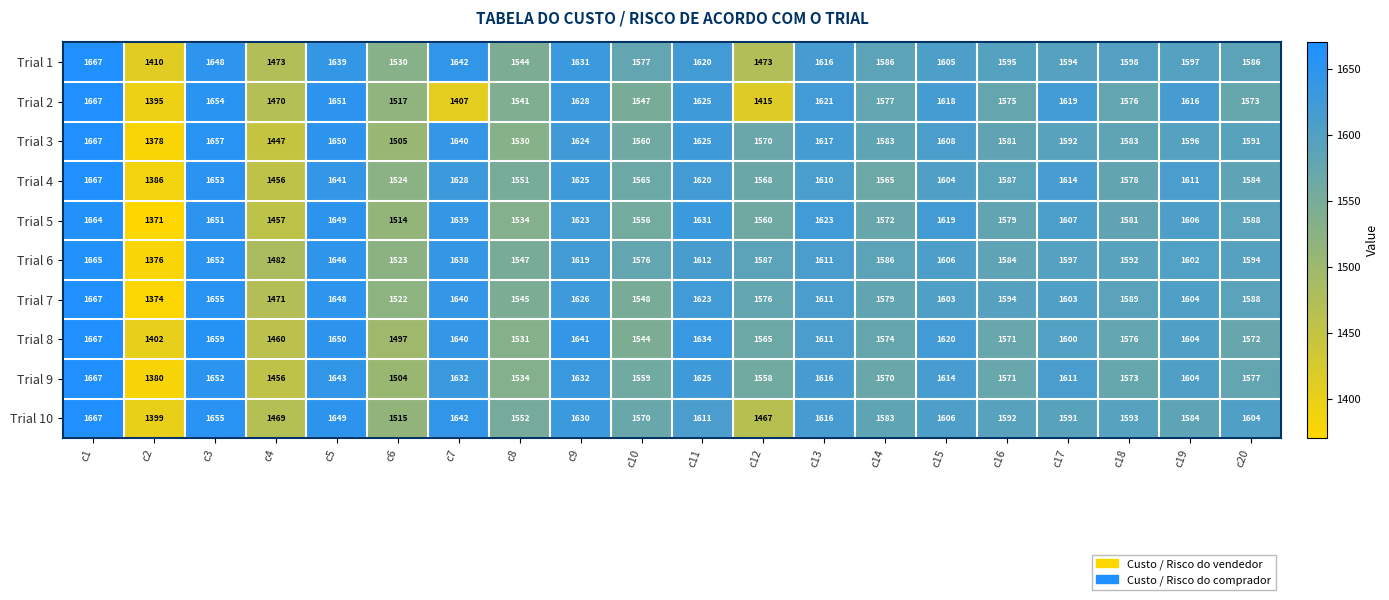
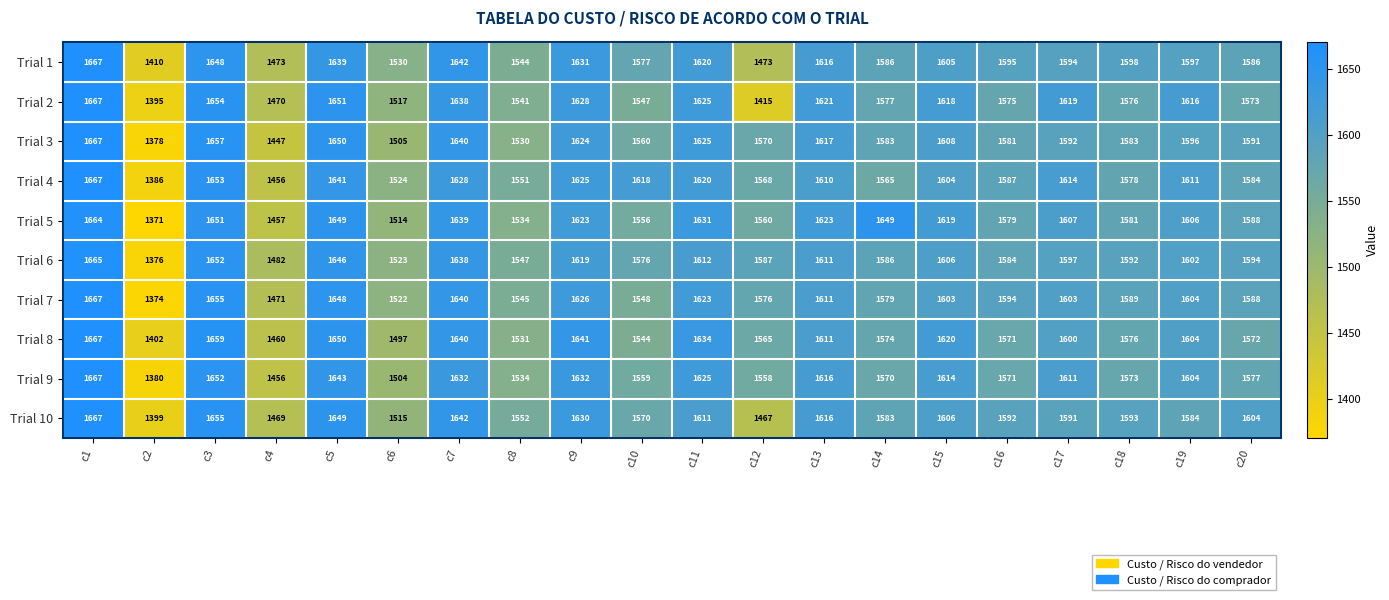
  {
    "Trial 1": {
      "c1": 1667,
      "c2": 1410,
      "c3": 1648,
      "c4": 1473,
      "c5": 1639,
      "c6": 1530,
      "c7": 1642,
      "c8": 1544,
      "c9": 1631,
      "c10": 1577,
      "c11": 1620,
      "c12": 1473,
      "c13": 1616,
      "c14": 1586,
      "c15": 1605,
      "c16": 1595,
      "c17": 1594,
      "c18": 1598,
      "c19": 1597,
      "c20": 1586
    },
    "Trial 2": {
      "c1": 1667,
      "c2": 1395,
      "c3": 1654,
      "c4": 1470,
      "c5": 1651,
      "c6": 1517,
-     "c7": 1407,
+     "c7": 1638,
      "c8": 1541,
      "c9": 1628,
      "c10": 1547,
      "c11": 1625,
      "c12": 1415,
      "c13": 1621,
      "c14": 1577,
      "c15": 1618,
      "c16": 1575,
      "c17": 1619,
      "c18": 1576,
      "c19": 1616,
      "c20": 1573
    },
    "Trial 3": {
      "c1": 1667,
      "c2": 1378,
      "c3": 1657,
      "c4": 1447,
      "c5": 1650,
      "c6": 1505,
      "c7": 1640,
      "c8": 1530,
      "c9": 1624,
      "c10": 1560,
      "c11": 1625,
      "c12": 1570,
      "c13": 1617,
      "c14": 1583,
      "c15": 1608,
      "c16": 1581,
      "c17": 1592,
      "c18": 1583,
      "c19": 1596,
      "c20": 1591
    },
    "Trial 4": {
      "c1": 1667,
      "c2": 1386,
      "c3": 1653,
      "c4": 1456,
      "c5": 1641,
      "c6": 1524,
      "c7": 1628,
      "c8": 1551,
      "c9": 1625,
-     "c10": 1565,
+     "c10": 1618,
      "c11": 1620,
      "c12": 1568,
      "c13": 1610,
      "c14": 1565,
      "c15": 1604,
      "c16": 1587,
      "c17": 1614,
      "c18": 1578,
      "c19": 1611,
      "c20": 1584
    },
    "Trial 5": {
      "c1": 1664,
      "c2": 1371,
      "c3": 1651,
      "c4": 1457,
      "c5": 1649,
      "c6": 1514,
      "c7": 1639,
      "c8": 1534,
      "c9": 1623,
      "c10": 1556,
      "c11": 1631,
      "c12": 1560,
      "c13": 1623,
-     "c14": 1572,
+     "c14": 1649,
      "c15": 1619,
      "c16": 1579,
      "c17": 1607,
      "c18": 1581,
      "c19": 1606,
      "c20": 1588
    },
    "Trial 6": {
      "c1": 1665,
      "c2": 1376,
      "c3": 1652,
      "c4": 1482,
      "c5": 1646,
      "c6": 1523,
      "c7": 1638,
      "c8": 1547,
      "c9": 1619,
      "c10": 1576,
      "c11": 1612,
      "c12": 1587,
      "c13": 1611,
      "c14": 1586,
      "c15": 1606,
      "c16": 1584,
      "c17": 1597,
      "c18": 1592,
      "c19": 1602,
      "c20": 1594
    },
    "Trial 7": {
      "c1": 1667,
      "c2": 1374,
      "c3": 1655,
      "c4": 1471,
      "c5": 1648,
      "c6": 1522,
      "c7": 1640,
      "c8": 1545,
      "c9": 1626,
      "c10": 1548,
      "c11": 1623,
      "c12": 1576,
      "c13": 1611,
      "c14": 1579,
      "c15": 1603,
      "c16": 1594,
      "c17": 1603,
      "c18": 1589,
      "c19": 1604,
      "c20": 1588
    },
    "Trial 8": {
      "c1": 1667,
      "c2": 1402,
      "c3": 1659,
      "c4": 1460,
      "c5": 1650,
      "c6": 1497,
      "c7": 1640,
      "c8": 1531,
      "c9": 1641,
      "c10": 1544,
      "c11": 1634,
      "c12": 1565,
      "c13": 1611,
      "c14": 1574,
      "c15": 1620,
      "c16": 1571,
      "c17": 1600,
      "c18": 1576,
      "c19": 1604,
      "c20": 1572
    },
    "Trial 9": {
      "c1": 1667,
      "c2": 1380,
      "c3": 1652,
      "c4": 1456,
      "c5": 1643,
      "c6": 1504,
      "c7": 1632,
      "c8": 1534,
      "c9": 1632,
      "c10": 1559,
      "c11": 1625,
      "c12": 1558,
      "c13": 1616,
      "c14": 1570,
      "c15": 1614,
      "c16": 1571,
      "c17": 1611,
      "c18": 1573,
      "c19": 1604,
      "c20": 1577
    },
    "Trial 10": {
      "c1": 1667,
      "c2": 1399,
      "c3": 1655,
      "c4": 1469,
      "c5": 1649,
      "c6": 1515,
      "c7": 1642,
      "c8": 1552,
      "c9": 1630,
      "c10": 1570,
      "c11": 1611,
      "c12": 1467,
      "c13": 1616,
      "c14": 1583,
      "c15": 1606,
      "c16": 1592,
      "c17": 1591,
      "c18": 1593,
      "c19": 1584,
      "c20": 1604
    }
  }
